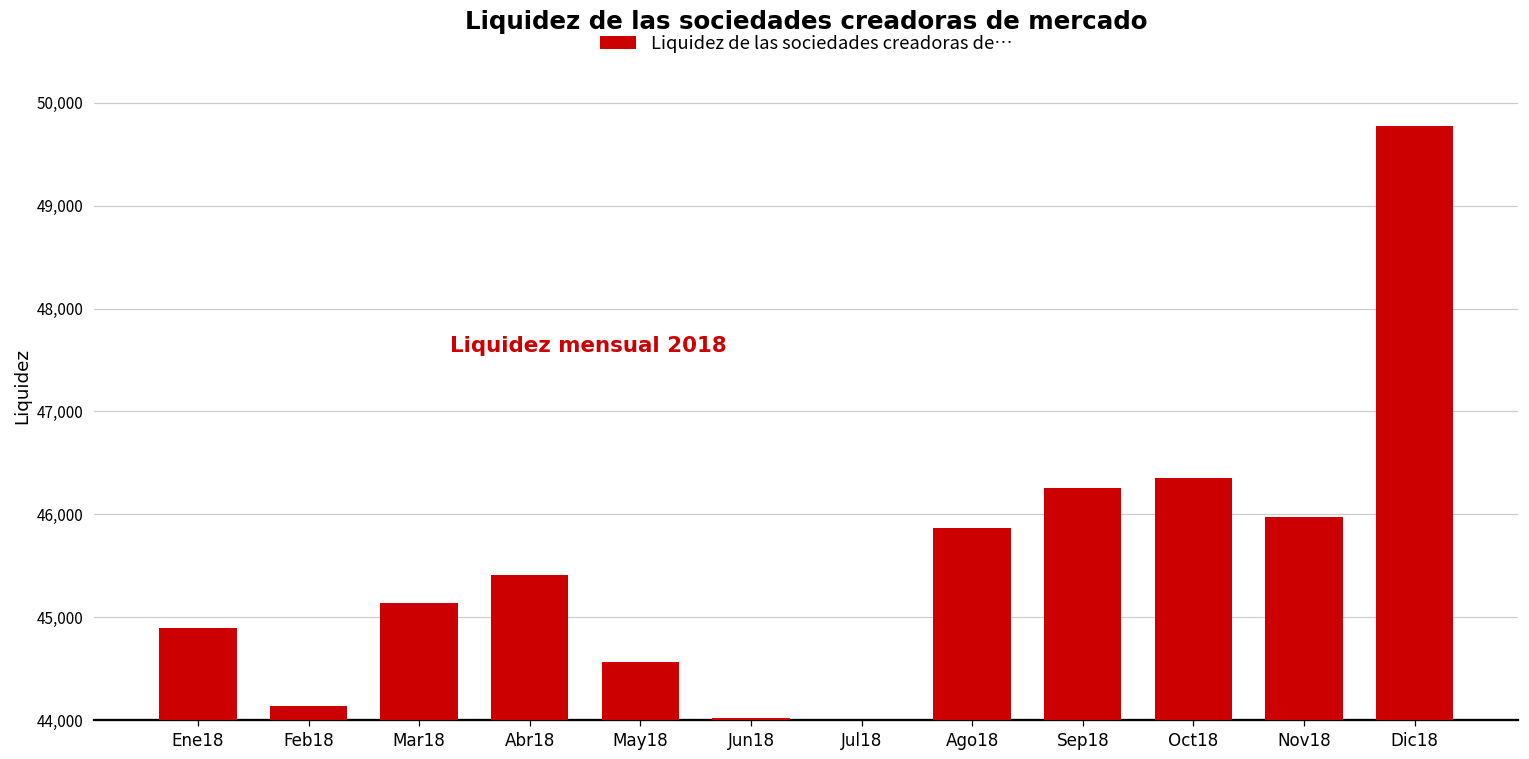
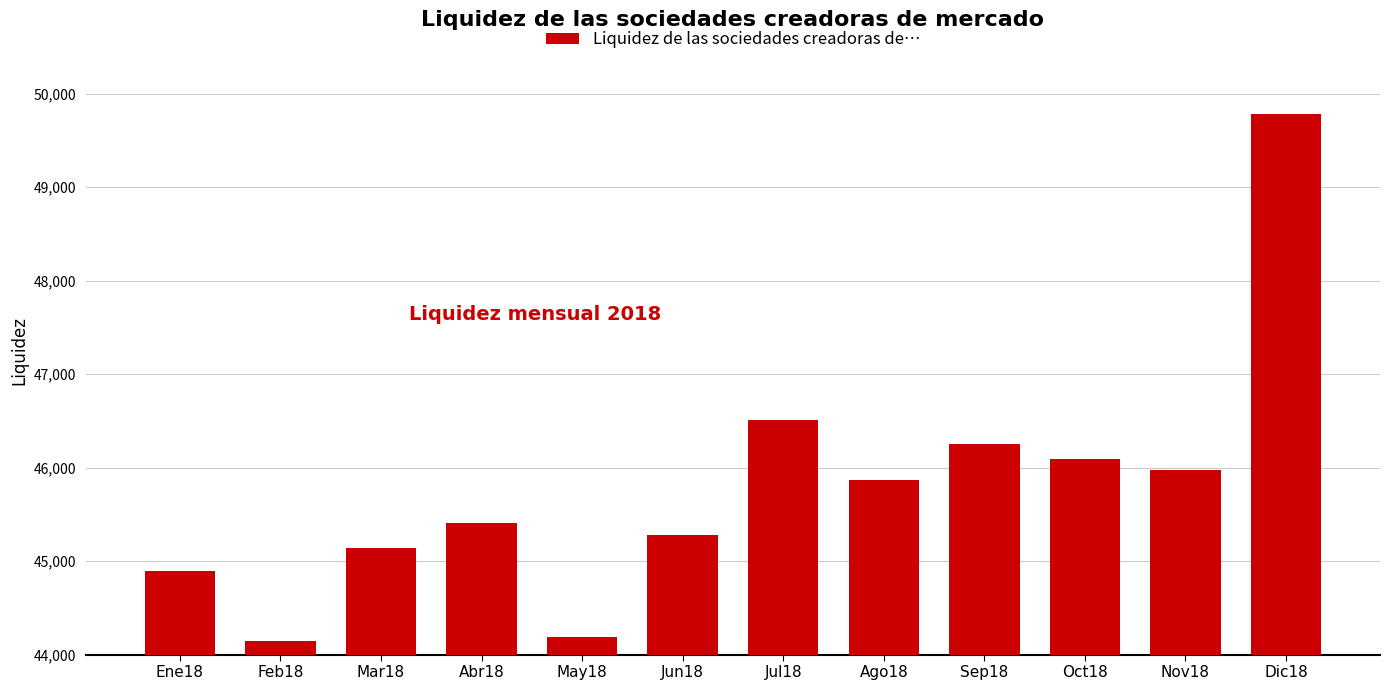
  {
    "Ene18": "44,900",
    "Feb18": "44,100",
    "Mar18": "45,100",
    "Abr18": "45,400",
-   "May18": "44,600",
-   "Jun18": "44,000",
-   "Jul18": "44,000",
+   "May18": "44,200",
+   "Jun18": "45,300",
+   "Jul18": "46,500",
    "Ago18": "45,900",
    "Sep18": "46,300",
-   "Oct18": "46,400",
+   "Oct18": "46,100",
    "Nov18": "46,000",
    "Dic18": "49,800"
  }
